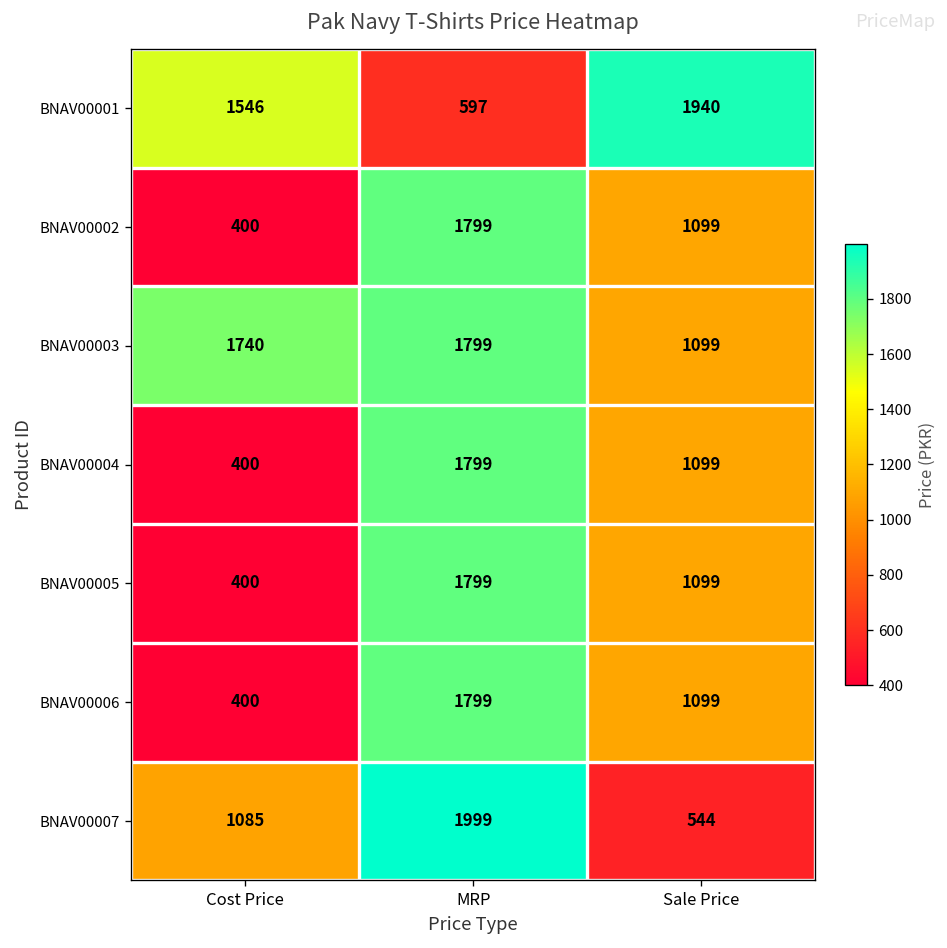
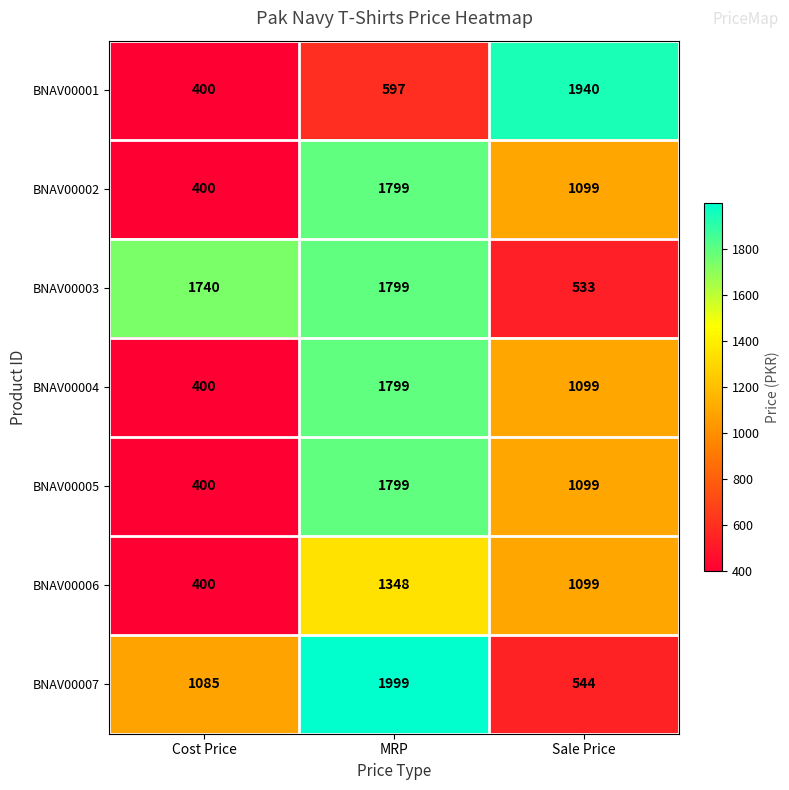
  {
    "BNAV00001": {
-     "Cost Price": 1546,
+     "Cost Price": 400,
      "MRP": 597,
      "Sale Price": 1940
    },
    "BNAV00002": {
      "Cost Price": 400,
      "MRP": 1799,
      "Sale Price": 1099
    },
    "BNAV00003": {
      "Cost Price": 1740,
      "MRP": 1799,
-     "Sale Price": 1099
+     "Sale Price": 533
    },
    "BNAV00004": {
      "Cost Price": 400,
      "MRP": 1799,
      "Sale Price": 1099
    },
    "BNAV00005": {
      "Cost Price": 400,
      "MRP": 1799,
      "Sale Price": 1099
    },
    "BNAV00006": {
      "Cost Price": 400,
-     "MRP": 1799,
+     "MRP": 1348,
      "Sale Price": 1099
    },
    "BNAV00007": {
      "Cost Price": 1085,
      "MRP": 1999,
      "Sale Price": 544
    }
  }
